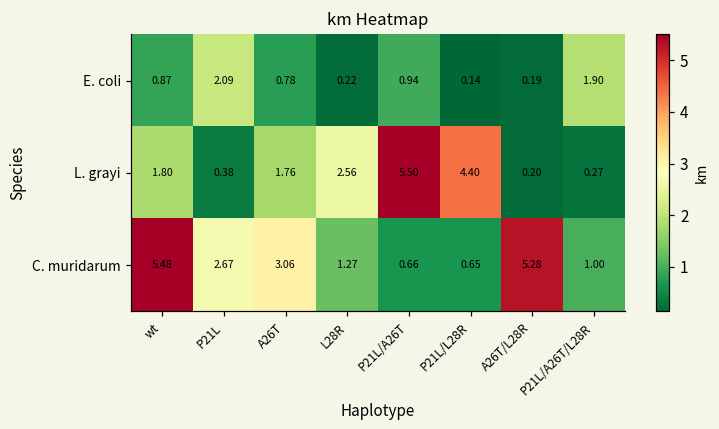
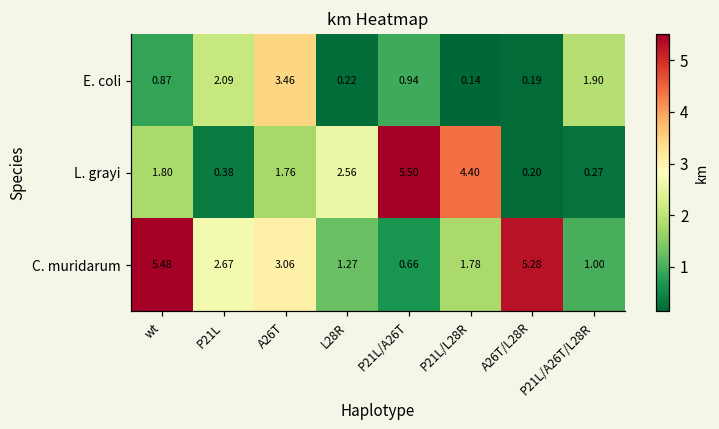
  {
    "E. coli": {
      "wt": 0.87,
      "P21L": 2.09,
-     "A26T": 0.78,
+     "A26T": 3.46,
      "L28R": 0.22,
      "P21L/A26T": 0.94,
      "P21L/L28R": 0.14,
      "A26T/L28R": 0.19,
      "P21L/A26T/L28R": 1.90
    },
    "L. grayi": {
      "wt": 1.80,
      "P21L": 0.38,
      "A26T": 1.76,
      "L28R": 2.56,
      "P21L/A26T": 5.50,
      "P21L/L28R": 4.40,
      "A26T/L28R": 0.20,
      "P21L/A26T/L28R": 0.27
    },
    "C. muridarum": {
      "wt": 5.48,
      "P21L": 2.67,
      "A26T": 3.06,
      "L28R": 1.27,
      "P21L/A26T": 0.66,
-     "P21L/L28R": 0.65,
+     "P21L/L28R": 1.78,
      "A26T/L28R": 5.28,
      "P21L/A26T/L28R": 1.00
    }
  }
